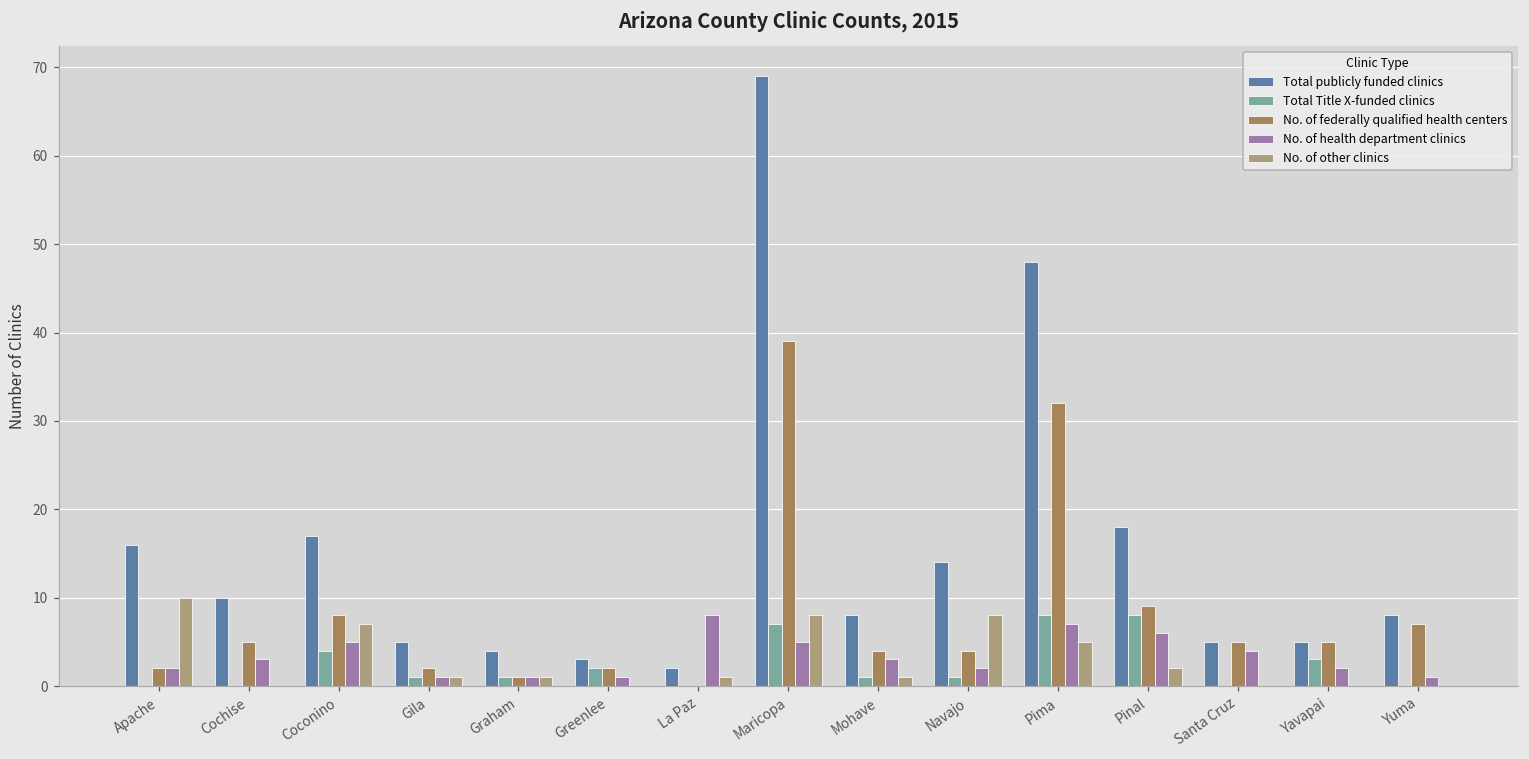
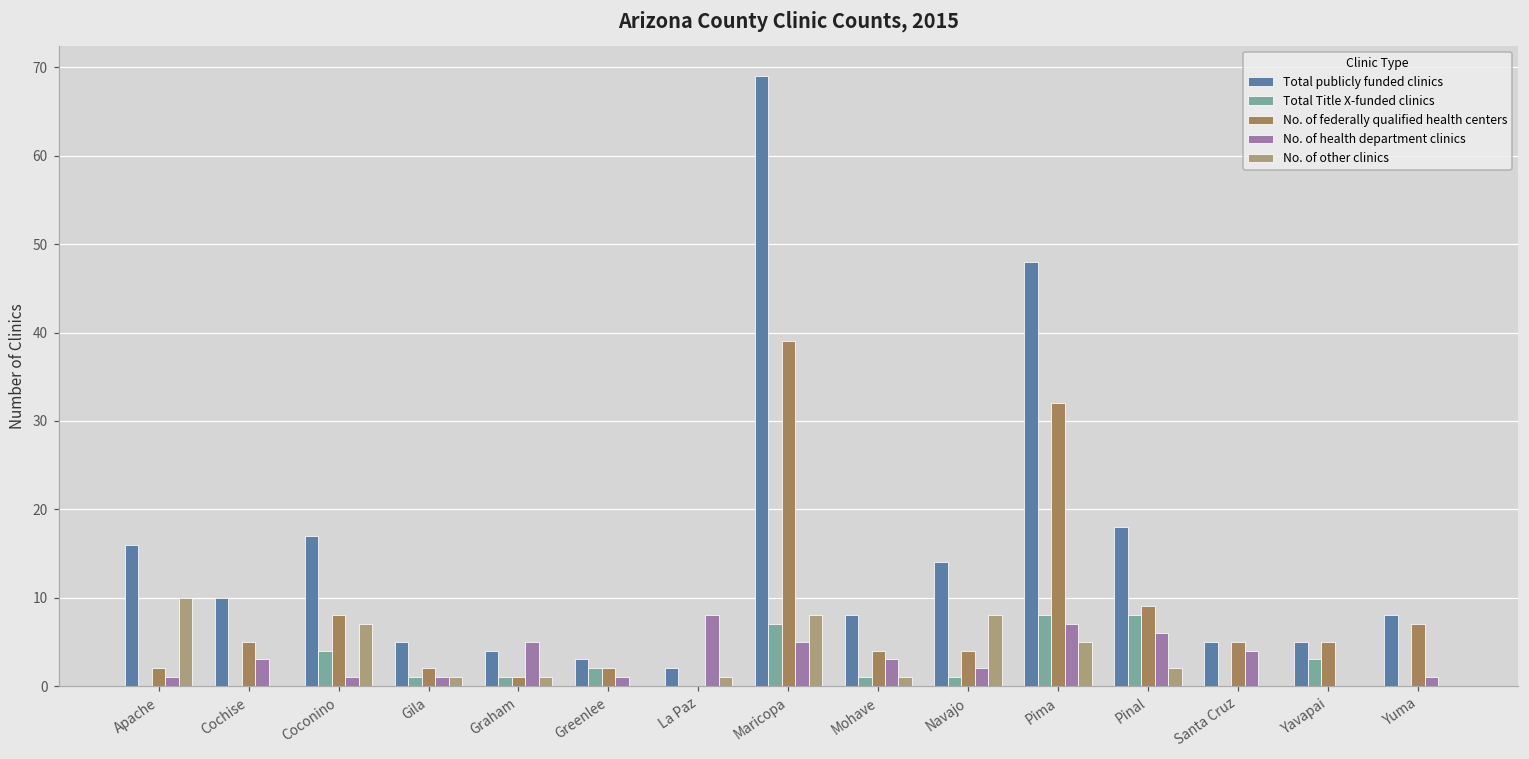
  {
    "No. of health department clinics": {
-     "Apache": 2,
+     "Apache": 1,
      "Cochise": 3,
-     "Coconino": 5,
+     "Coconino": 1,
      "Gila": 1,
-     "Graham": 1,
+     "Graham": 5,
      "Greenlee": 1,
      "La Paz": 8,
      "Maricopa": 5,
      "Mohave": 3,
      "Navajo": 2,
      "Pima": 7,
      "Pinal": 6,
      "Santa Cruz": 4,
-     "Yavapai": 2,
+     "Yavapai": 0,
      "Yuma": 1
    }
  }
